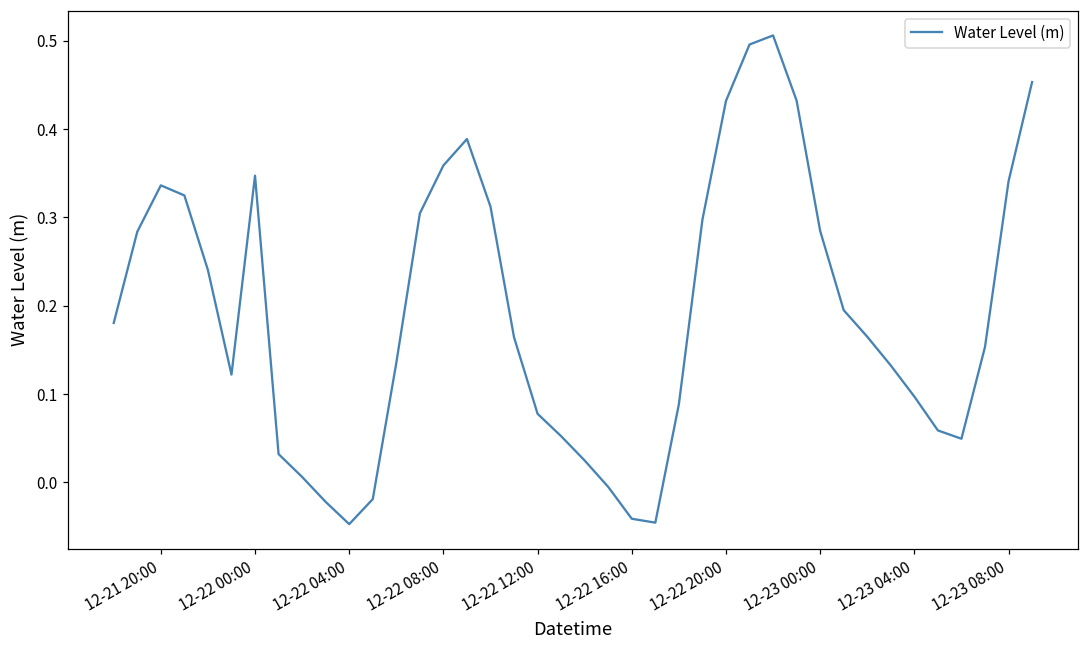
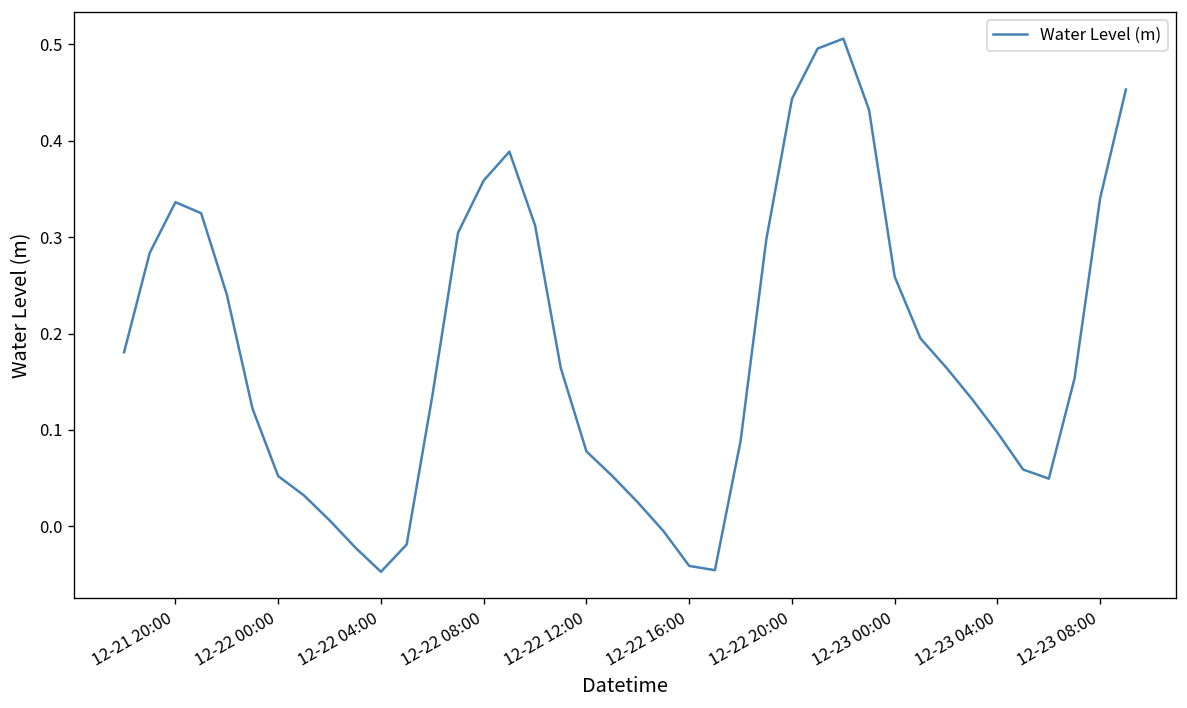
  {
    "12-21 20:00": 0.34,
-   "12-22 00:00": 0.35,
+   "12-22 00:00": 0.05,
    "12-22 04:00": -0.05,
    "12-22 08:00": 0.36,
    "12-22 12:00": 0.08,
    "12-22 16:00": -0.04,
-   "12-22 20:00": 0.43,
-   "12-23 00:00": 0.28,
+   "12-22 20:00": 0.44,
+   "12-23 00:00": 0.26,
    "12-23 04:00": 0.10,
    "12-23 08:00": 0.34
  }
